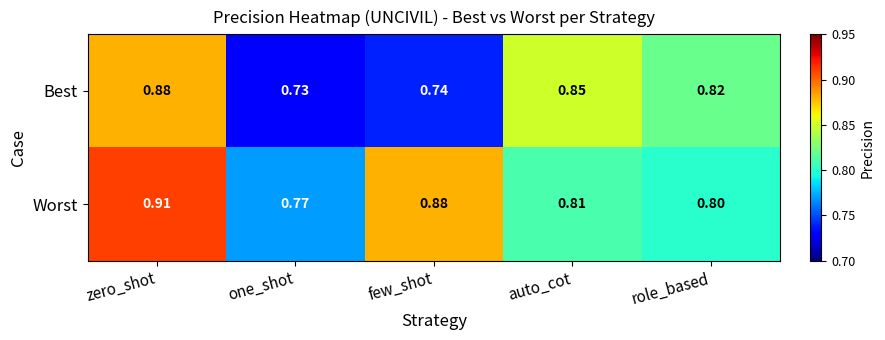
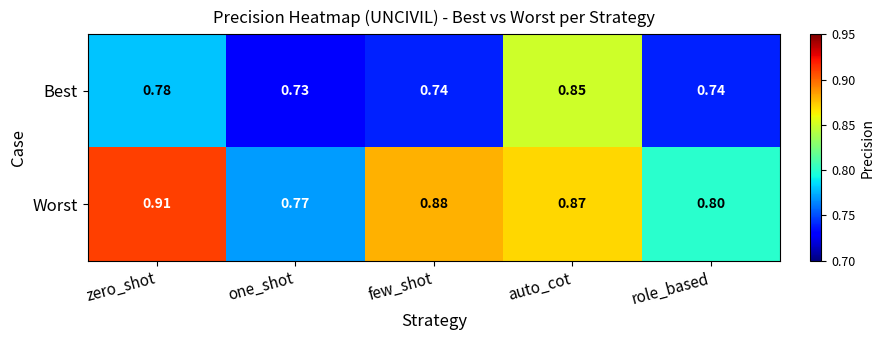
  {
    "Best": {
-     "zero_shot": 0.88,
+     "zero_shot": 0.78,
      "one_shot": 0.73,
      "few_shot": 0.74,
      "auto_cot": 0.85,
-     "role_based": 0.82
+     "role_based": 0.74
    },
    "Worst": {
      "zero_shot": 0.91,
      "one_shot": 0.77,
      "few_shot": 0.88,
-     "auto_cot": 0.81,
+     "auto_cot": 0.87,
      "role_based": 0.80
    }
  }
